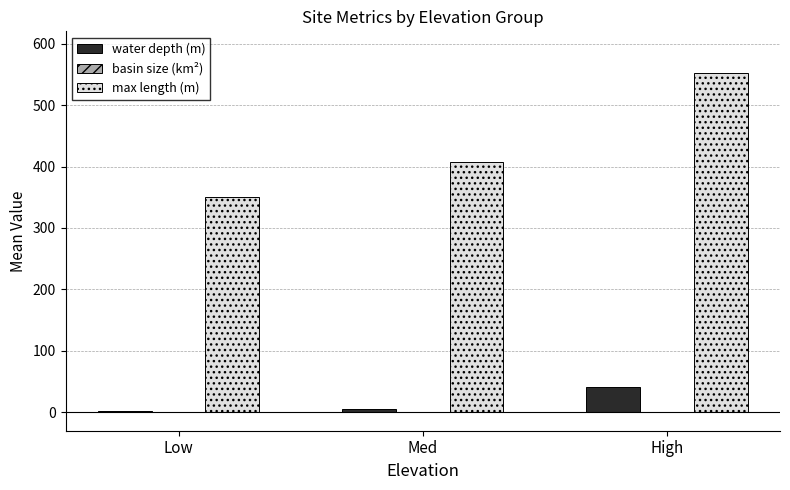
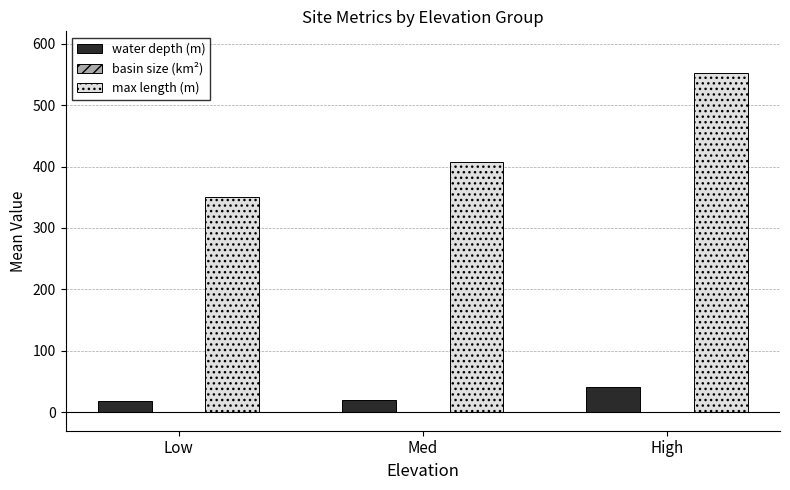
  {
    "water depth (m)": {
-     "Low": 0,
-     "Med": 10,
+     "Low": 20,
+     "Med": 20,
      "High": 40
    },
    "max length (m)": {
      "Low": 350,
      "Med": 410,
      "High": 550
    }
  }
